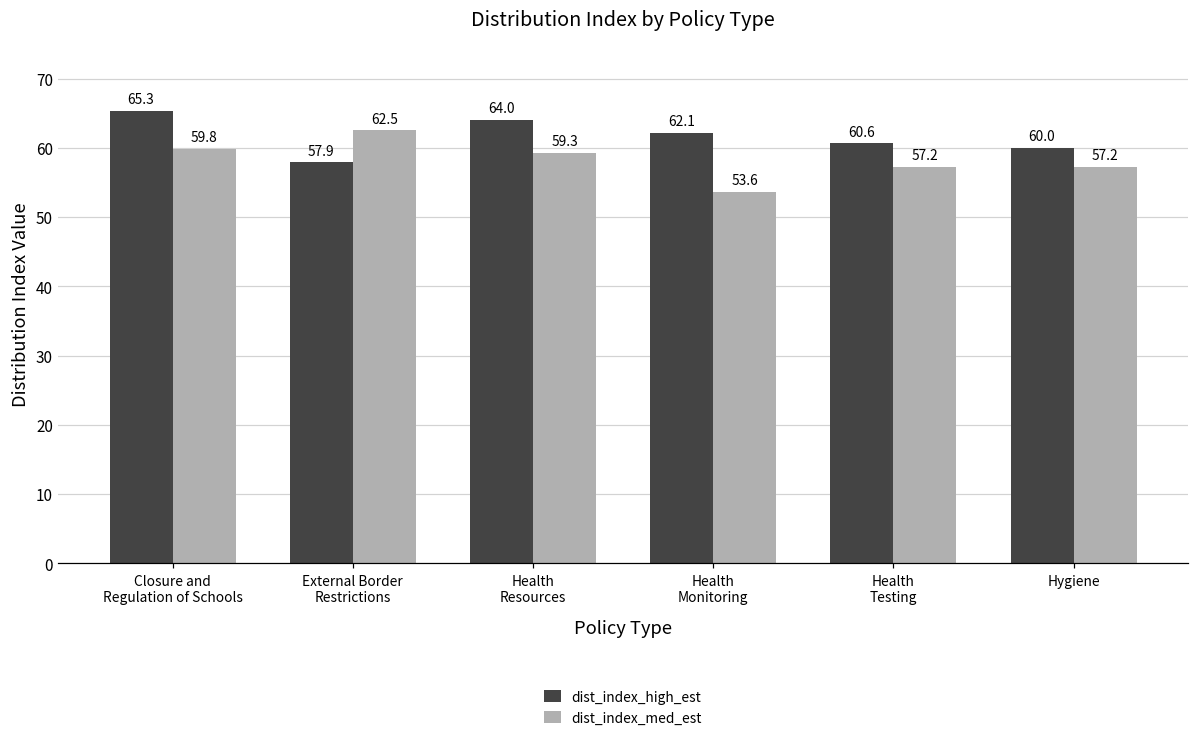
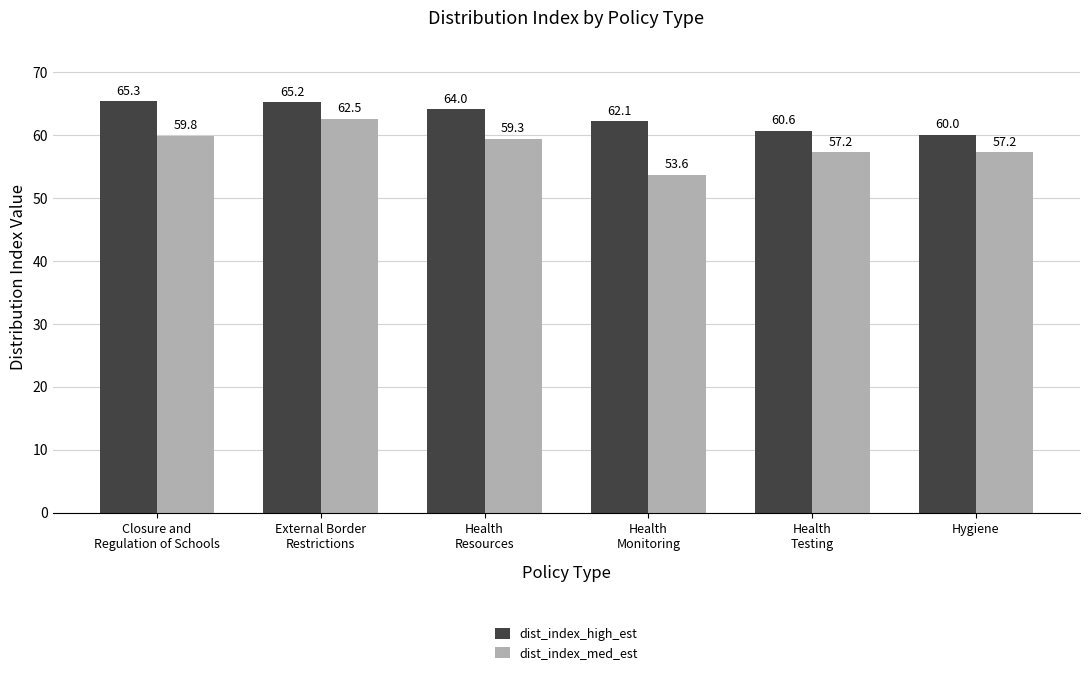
  {
    "dist_index_high_est": {
      "Closure and Regulation of Schools": 65.3,
-     "External Border Restrictions": 57.9,
+     "External Border Restrictions": 65.2,
      "Health Resources": 64.0,
      "Health Monitoring": 62.1,
      "Health Testing": 60.6,
      "Hygiene": 60.0
    },
    "dist_index_med_est": {
      "Closure and Regulation of Schools": 59.8,
      "External Border Restrictions": 62.5,
      "Health Resources": 59.3,
      "Health Monitoring": 53.6,
      "Health Testing": 57.2,
      "Hygiene": 57.2
    }
  }
